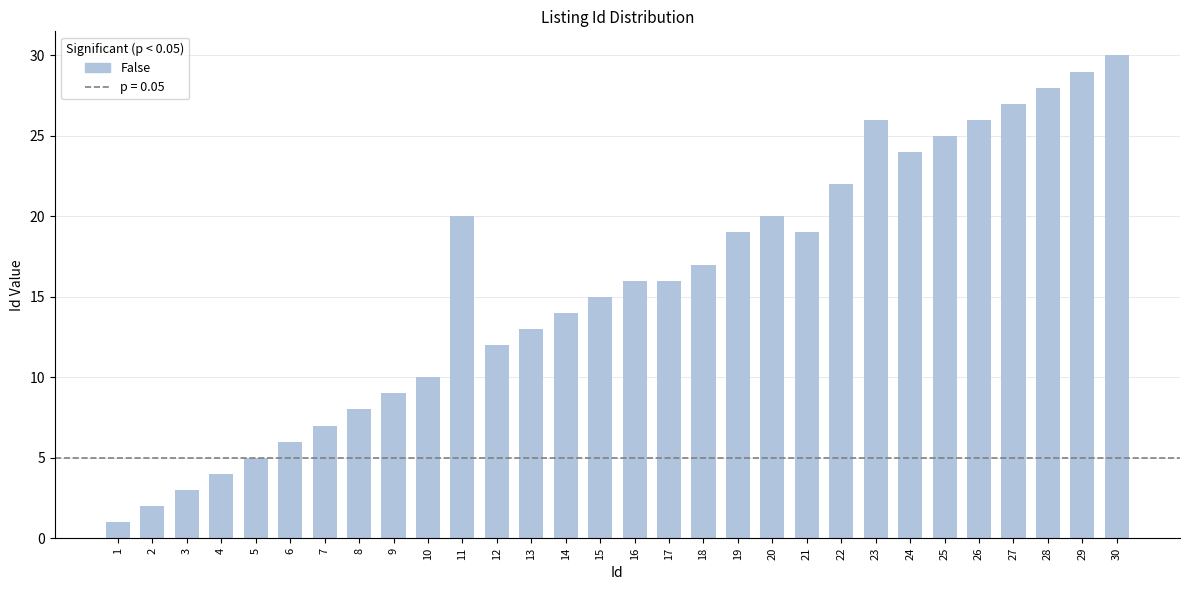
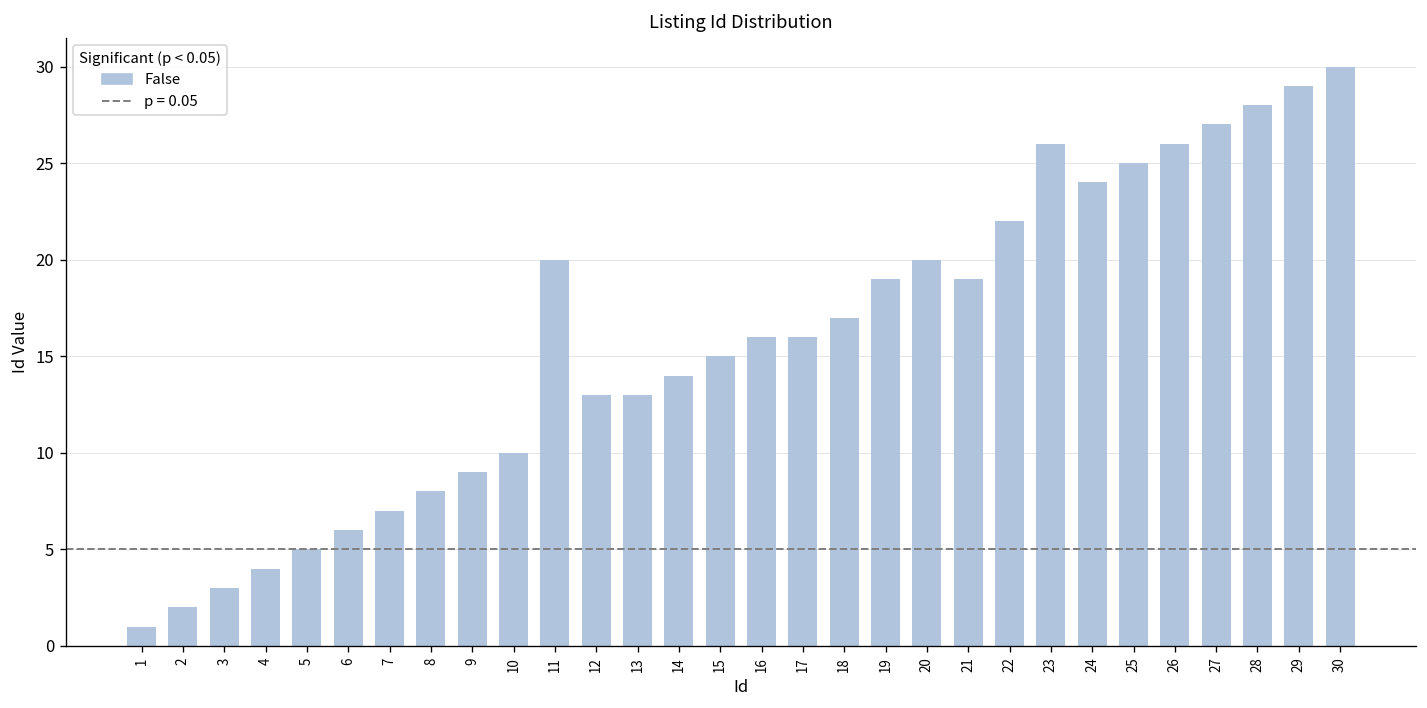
  {
    "1": 1,
    "2": 2,
    "3": 3,
    "4": 4,
    "5": 5,
    "6": 6,
    "7": 7,
    "8": 8,
    "9": 9,
    "10": 10,
    "11": 20,
-   "12": 12,
+   "12": 13,
    "13": 13,
    "14": 14,
    "15": 15,
    "16": 16,
    "17": 16,
    "18": 17,
    "19": 19,
    "20": 20,
    "21": 19,
    "22": 22,
    "23": 26,
    "24": 24,
    "25": 25,
    "26": 26,
    "27": 27,
    "28": 28,
    "29": 29,
    "30": 30
  }
